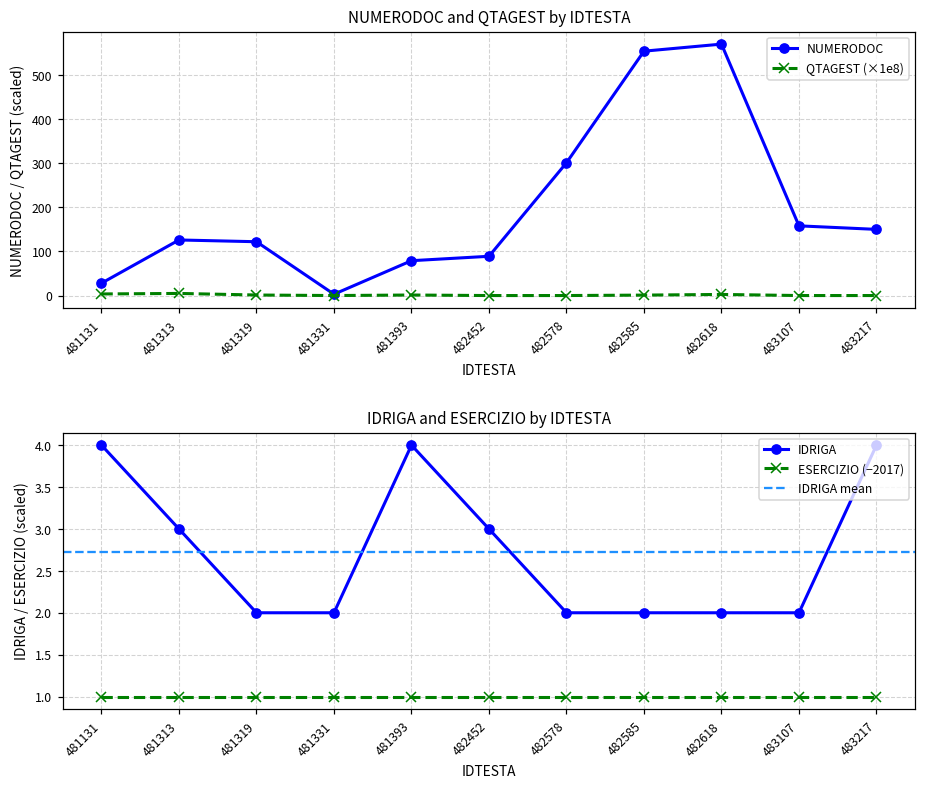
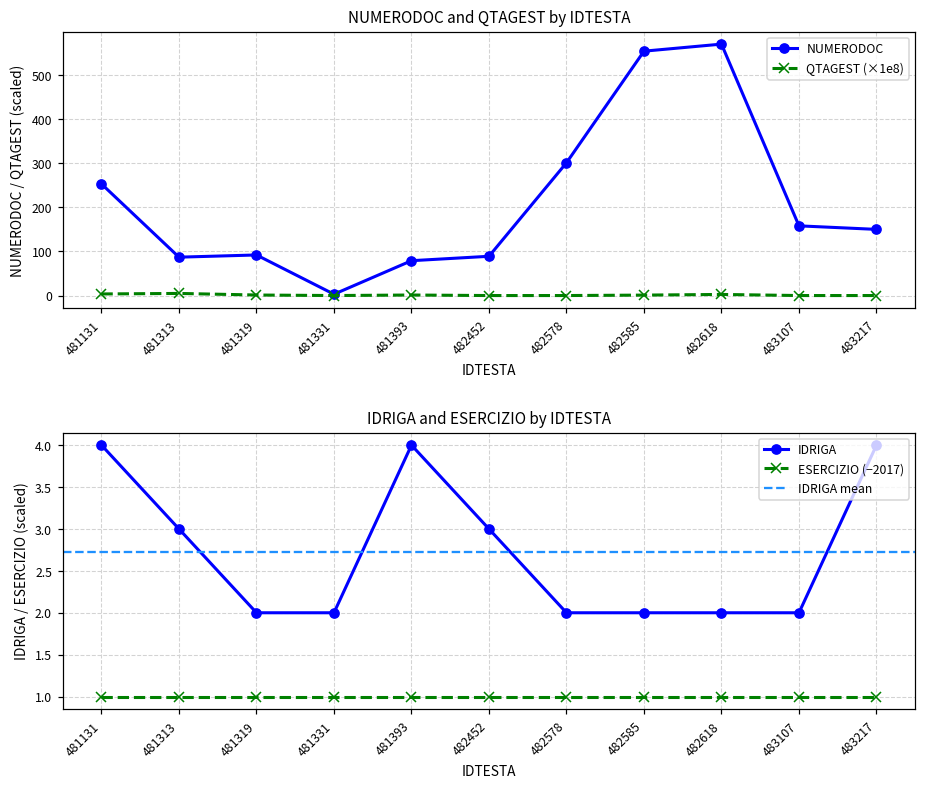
  {
    "NUMERODOC and QTAGEST by IDTESTA": {
      "NUMERODOC": {
-       "481131": 30,
-       "481313": 130,
-       "481319": 120,
+       "481131": 250,
+       "481313": 90,
+       "481319": 90,
        "481393": 80,
        "482452": 90,
        "482578": 300,
        "482585": 550,
        "482618": 570,
        "483107": 160,
        "483217": 150
      },
      "QTAGEST (×1e8)": {
        "481131": 0,
        "481313": 0,
        "481319": 0,
        "481393": 0,
        "482452": 0,
        "482578": 0,
        "482585": 0,
        "482618": 0,
        "483107": 0,
        "483217": 0
      }
    },
    "IDRIGA and ESERCIZIO by IDTESTA": {
      "IDRIGA": {
        "481131": 4.0,
        "481313": 3.0,
        "481319": 2.0,
        "481331": 2.0,
        "481393": 4.0,
        "482452": 3.0,
        "482578": 2.0,
        "482585": 2.0,
        "482618": 2.0,
        "483107": 2.0
      },
      "ESERCIZIO (−2017)": {
        "481131": 1.0,
        "481313": 1.0,
        "481319": 1.0,
        "481331": 1.0,
        "481393": 1.0,
        "482452": 1.0,
        "482578": 1.0,
        "482585": 1.0,
        "482618": 1.0,
        "483107": 1.0,
        "483217": 1.0
      }
    }
  }
